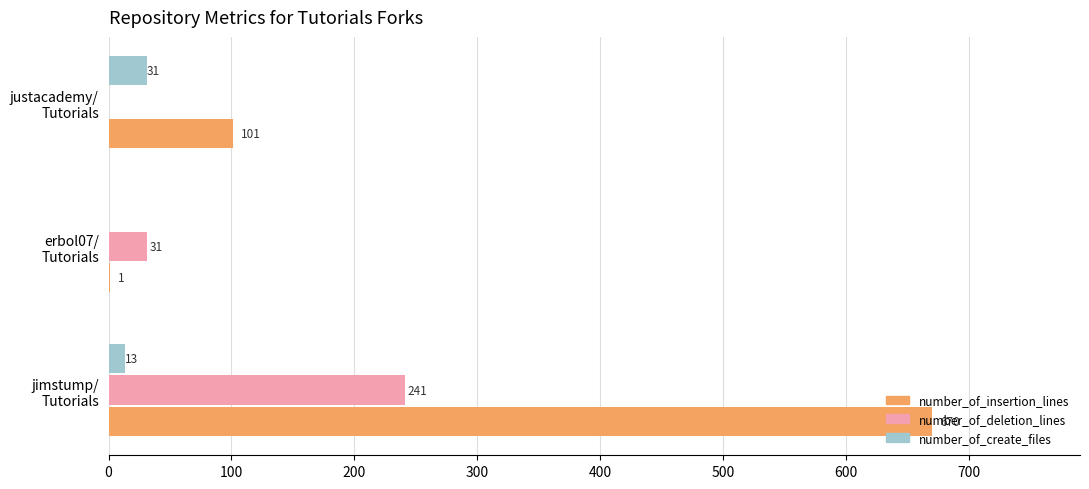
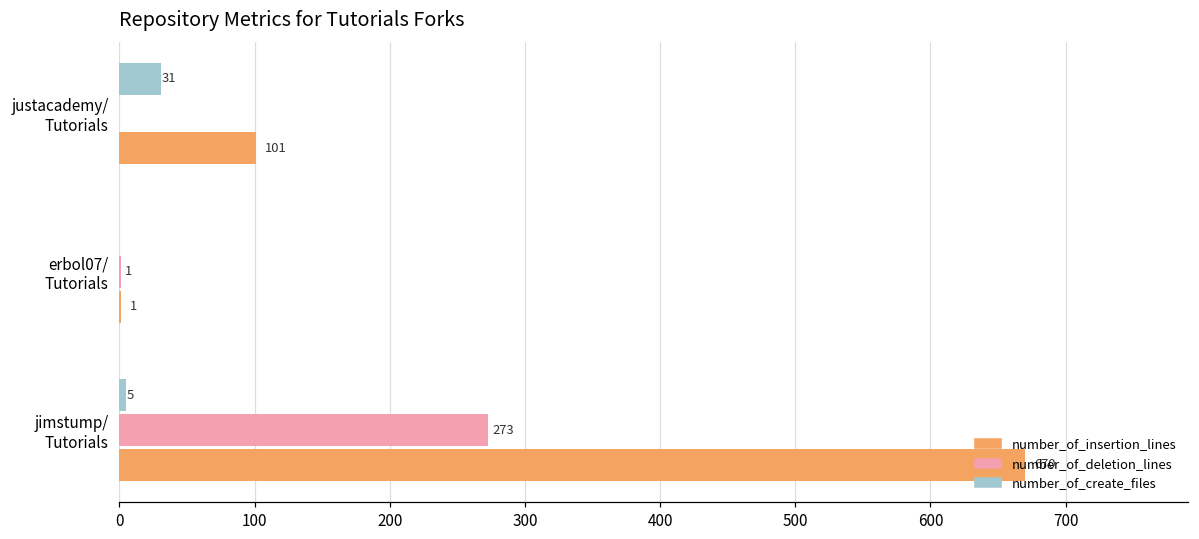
  {
    "number_of_insertion_lines": {
      "justacademy/ Tutorials": 101,
      "erbol07/ Tutorials": 1,
      "jimstump/ Tutorials": 670
    },
    "number_of_deletion_lines": {
-     "erbol07/ Tutorials": 31,
-     "jimstump/ Tutorials": 241
+     "erbol07/ Tutorials": 1,
+     "jimstump/ Tutorials": 273
    },
    "number_of_create_files": {
      "justacademy/ Tutorials": 31,
-     "jimstump/ Tutorials": 13
+     "jimstump/ Tutorials": 5
    }
  }
